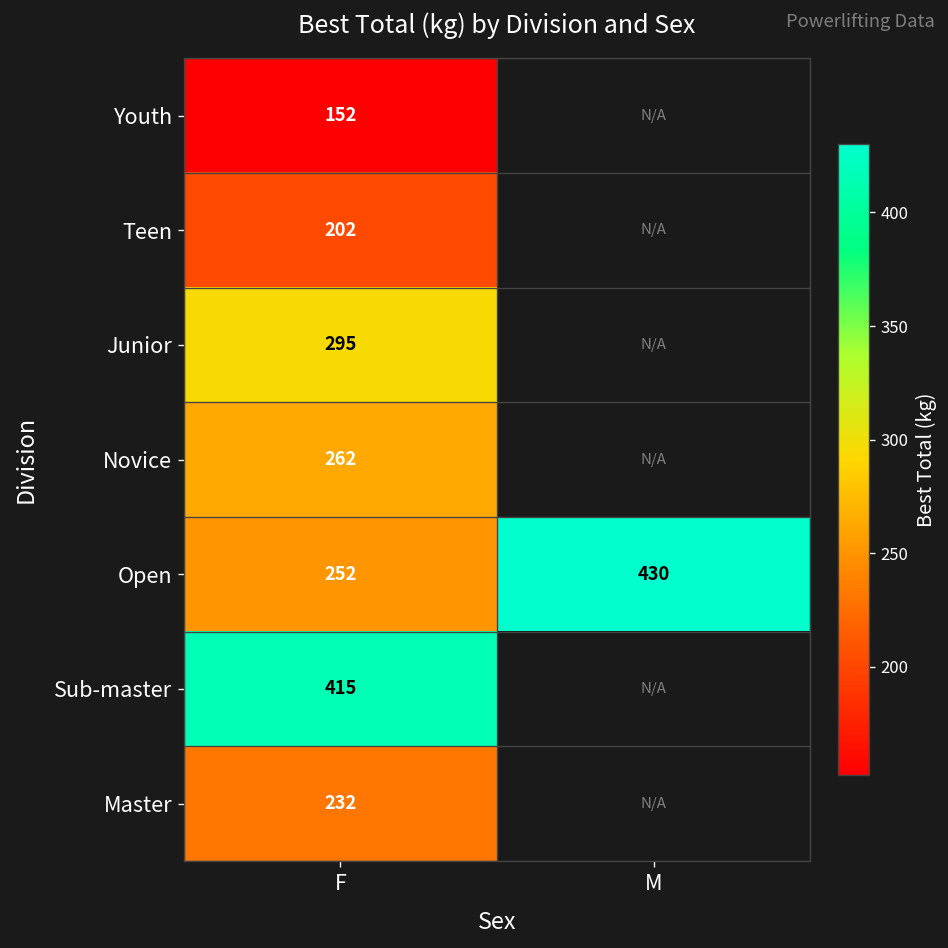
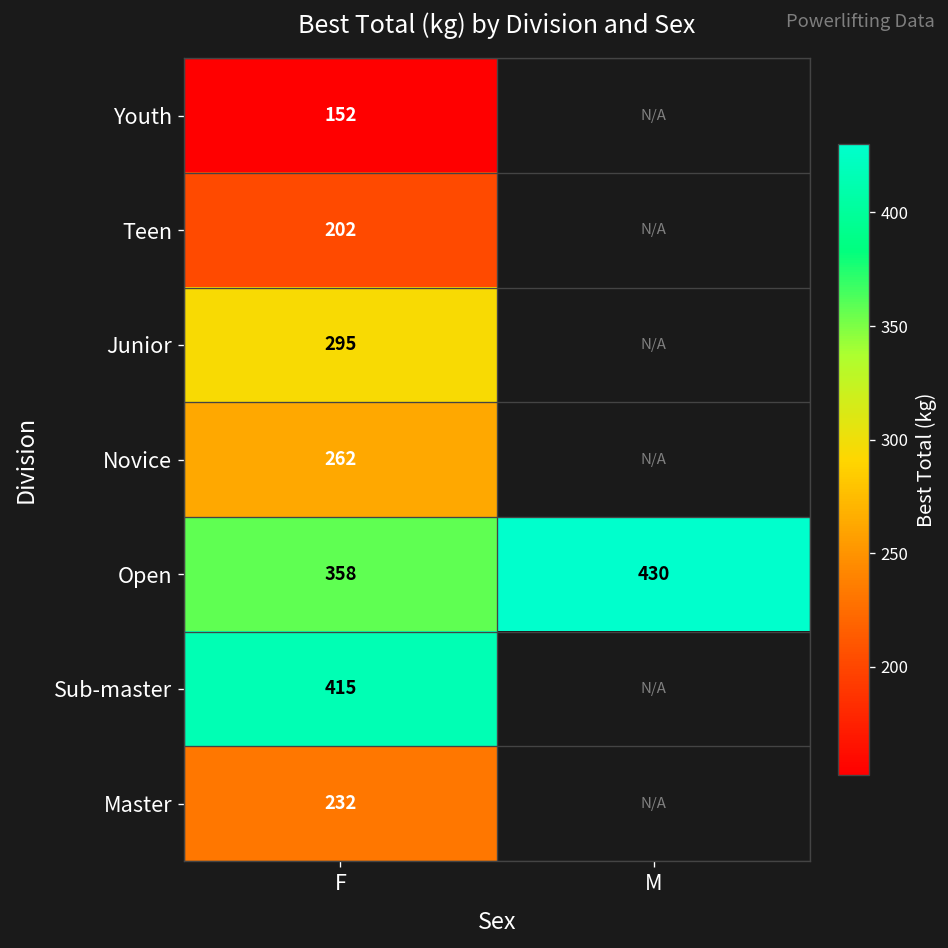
  {
    "Youth": {
      "F": 152
    },
    "Teen": {
      "F": 202
    },
    "Junior": {
      "F": 295
    },
    "Novice": {
      "F": 262
    },
    "Open": {
-     "F": 252,
+     "F": 358,
      "M": 430
    },
    "Sub-master": {
      "F": 415
    },
    "Master": {
      "F": 232
    }
  }
